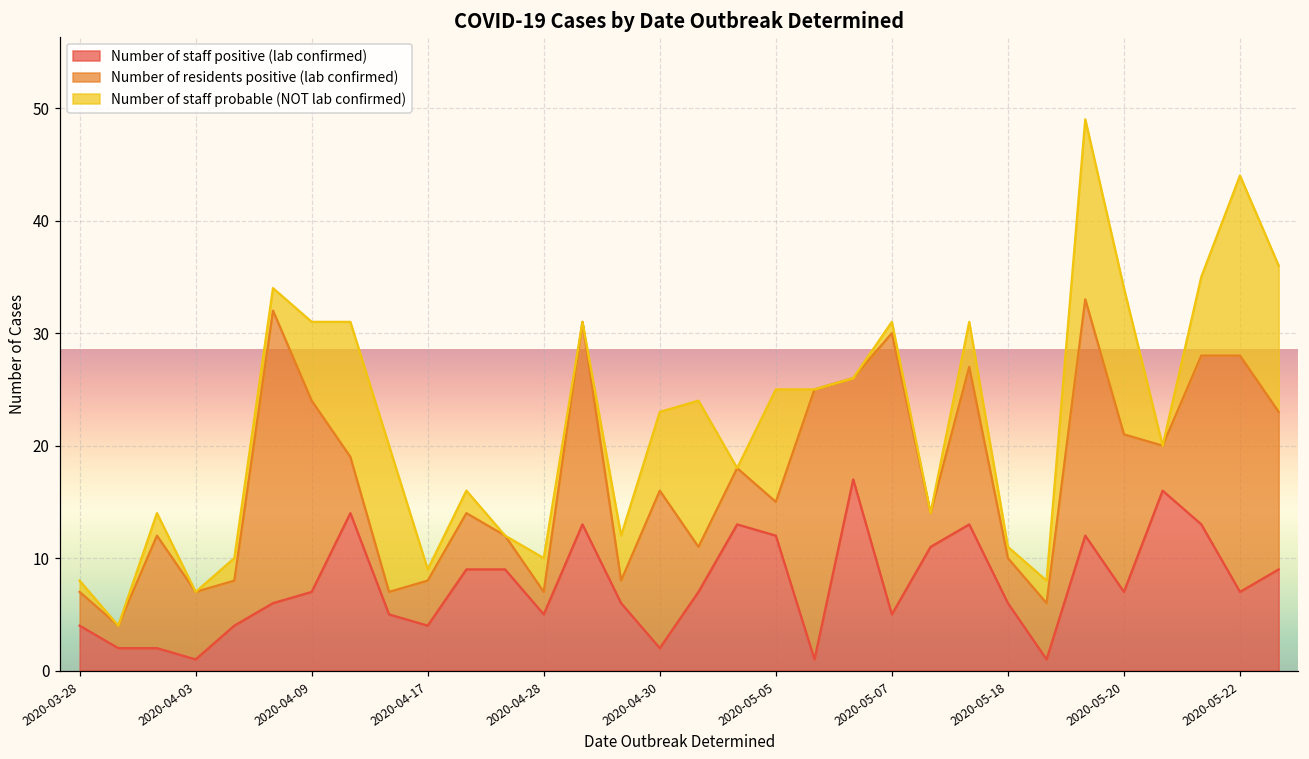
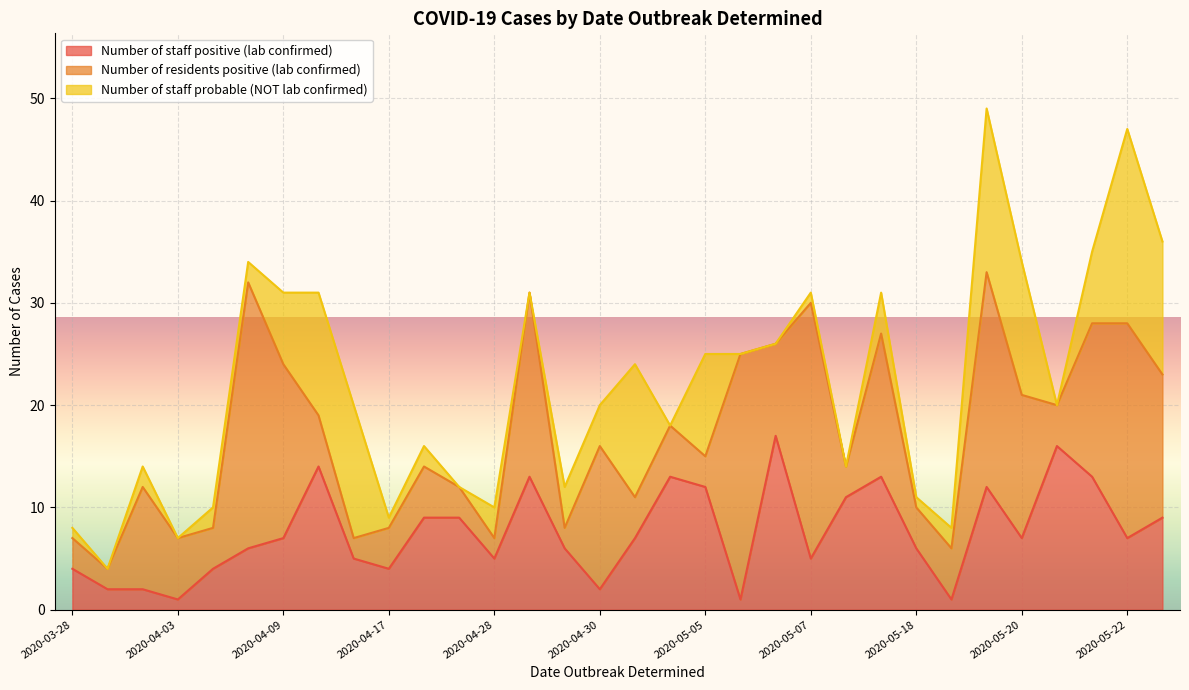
  {
    "Number of staff probable (NOT lab confirmed)": {
      "2020-03-28": 1,
-     "2020-04-30": 7,
+     "2020-04-30": 4,
      "2020-05-07": 1,
-     "2020-05-22": 16
+     "2020-05-22": 19
    }
  }
